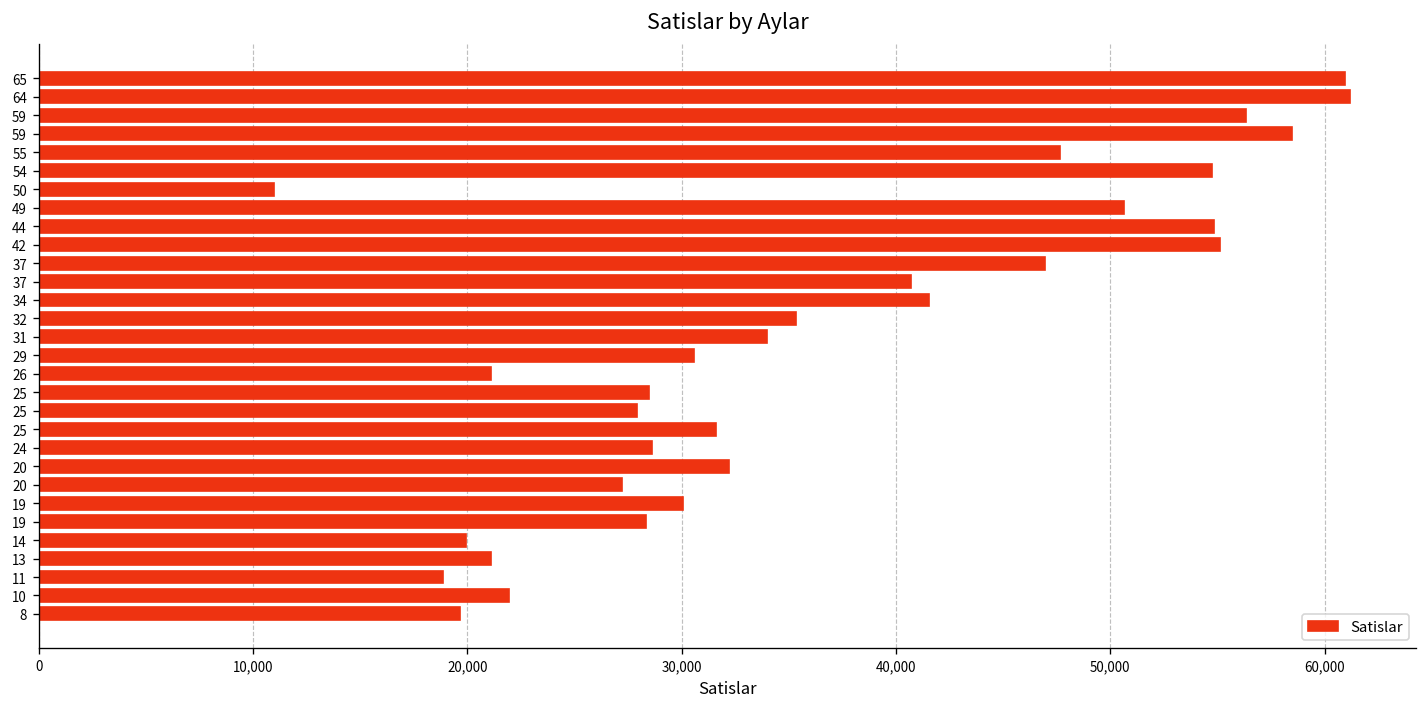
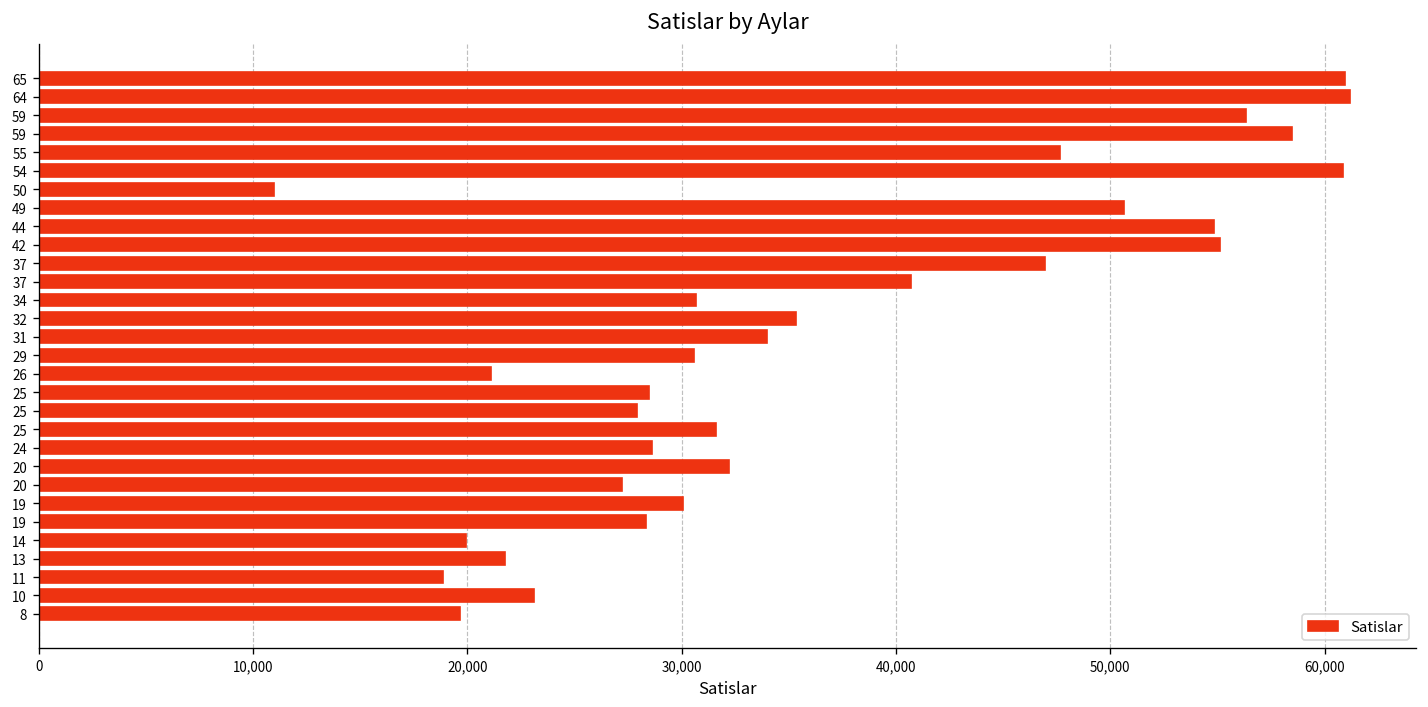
  {
    "65": "60,900",
    "64": "61,200",
    "55": "47,600",
-   "54": "54,700",
+   "54": "60,900",
    "50": "11,000",
    "49": "50,700",
    "44": "54,800",
    "42": "55,100",
-   "34": "41,500",
+   "34": "30,700",
    "32": "35,300",
    "31": "34,000",
    "29": "30,600",
    "26": "21,100",
    "24": "28,600",
    "14": "19,900",
-   "13": "21,100",
+   "13": "21,800",
    "11": "18,900",
-   "10": "21,900",
+   "10": "23,100",
    "8": "19,700"
  }
